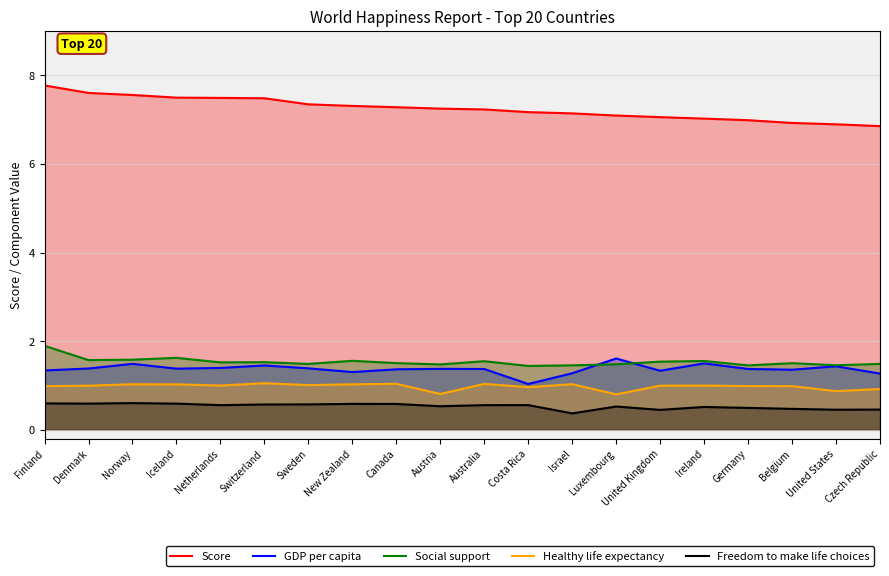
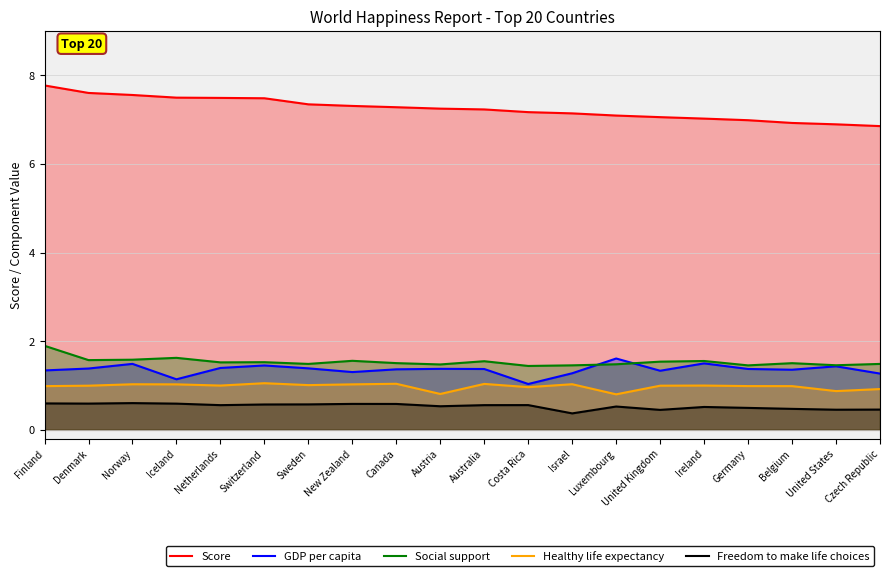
  {
    "Score": {
      "Finland": 7.8,
      "Denmark": 7.6,
      "Norway": 7.6,
      "Iceland": 7.5,
      "Netherlands": 7.5,
      "Switzerland": 7.5,
      "Sweden": 7.3,
      "New Zealand": 7.3,
      "Canada": 7.3,
      "Austria": 7.2,
      "Australia": 7.2,
      "Costa Rica": 7.2,
      "Israel": 7.1,
      "Luxembourg": 7.1,
      "United Kingdom": 7.1,
      "Ireland": 7.0,
      "Germany": 7.0,
      "Belgium": 6.9,
      "United States": 6.9,
      "Czech Republic": 6.9
    },
    "GDP per capita": {
      "Finland": 1.3,
      "Denmark": 1.4,
      "Norway": 1.5,
-     "Iceland": 1.4,
+     "Iceland": 1.1,
      "Netherlands": 1.4,
      "Switzerland": 1.5,
      "Sweden": 1.4,
      "New Zealand": 1.3,
      "Canada": 1.4,
      "Austria": 1.4,
      "Australia": 1.4,
      "Costa Rica": 1.0,
      "Israel": 1.3,
      "Luxembourg": 1.6,
      "United Kingdom": 1.3,
      "Germany": 1.4,
      "Belgium": 1.4,
      "Czech Republic": 1.3
    },
    "Social support": {
      "Finland": 1.9,
      "Denmark": 1.6,
      "Norway": 1.6,
      "Iceland": 1.6,
      "Netherlands": 1.5,
      "Switzerland": 1.5,
      "Sweden": 1.5,
      "New Zealand": 1.6,
      "Canada": 1.5,
      "Austria": 1.5,
      "Australia": 1.5,
      "Costa Rica": 1.4,
      "Israel": 1.5,
      "Luxembourg": 1.5,
      "United Kingdom": 1.5,
      "Germany": 1.5,
      "Belgium": 1.5,
      "Czech Republic": 1.5
    },
    "Healthy life expectancy": {
      "Finland": 1.0,
      "Denmark": 1.0,
      "Norway": 1.0,
      "Iceland": 1.0,
      "Netherlands": 1.0,
      "Switzerland": 1.1,
      "Sweden": 1.0,
      "New Zealand": 1.0,
      "Canada": 1.0,
      "Austria": 0.8,
      "Australia": 1.0,
      "Costa Rica": 1.0,
      "Israel": 1.0,
      "Luxembourg": 0.8,
      "United Kingdom": 1.0,
      "Ireland": 1.0,
      "Germany": 1.0,
      "Belgium": 1.0,
      "United States": 0.9,
      "Czech Republic": 0.9
    },
    "Freedom to make life choices": {
      "Finland": 0.6,
      "Denmark": 0.6,
      "Norway": 0.6,
      "Iceland": 0.6,
      "Netherlands": 0.6,
      "Switzerland": 0.6,
      "Sweden": 0.6,
      "New Zealand": 0.6,
      "Canada": 0.6,
      "Austria": 0.5,
      "Australia": 0.6,
      "Costa Rica": 0.6,
      "Israel": 0.4,
      "Luxembourg": 0.5,
      "United Kingdom": 0.5,
      "Ireland": 0.5,
      "Germany": 0.5,
      "Belgium": 0.5,
      "United States": 0.5,
      "Czech Republic": 0.5
    }
  }
